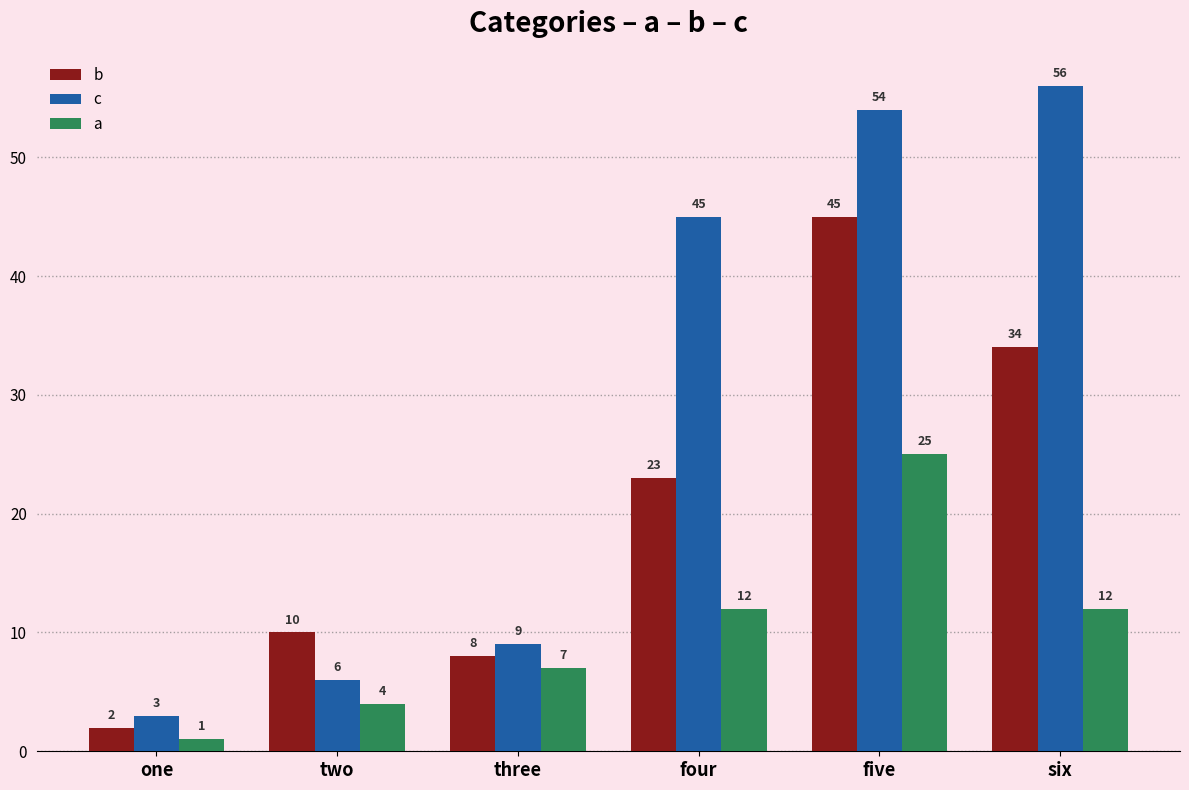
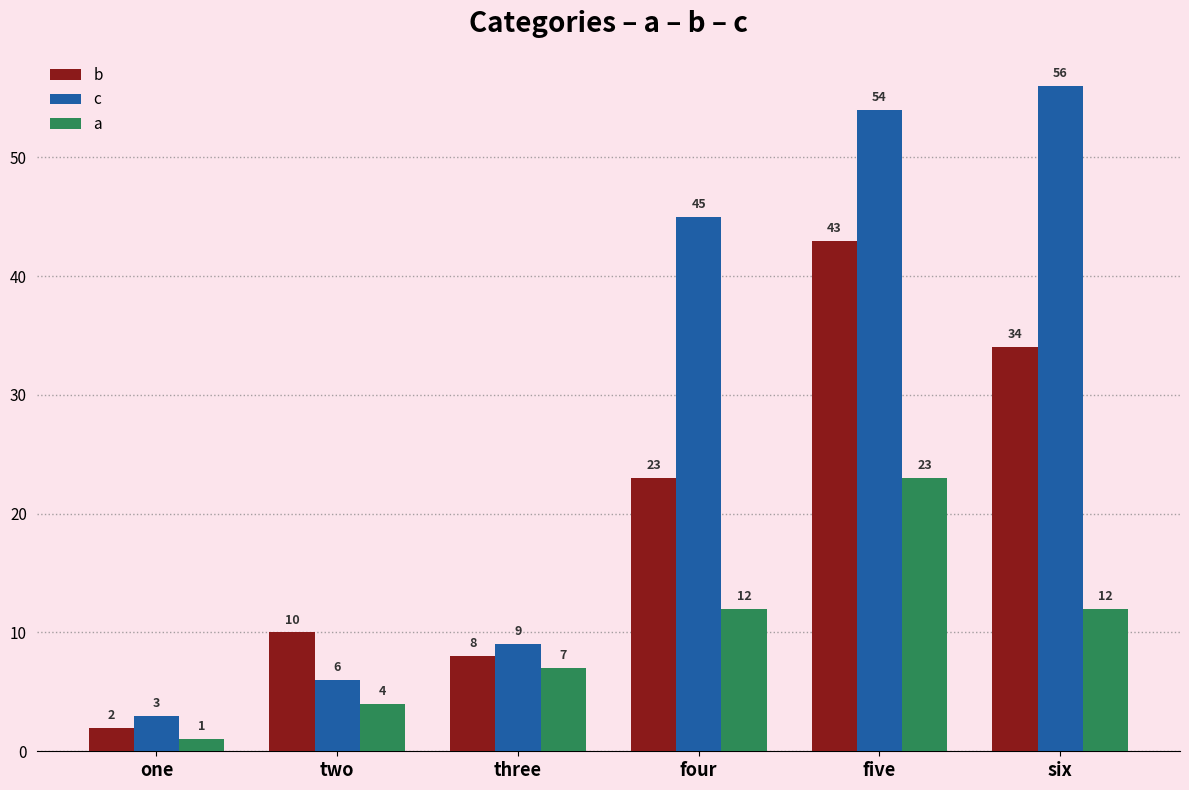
  {
    "b": {
      "one": 2,
      "two": 10,
      "three": 8,
      "four": 23,
-     "five": 45,
+     "five": 43,
      "six": 34
    },
    "c": {
      "one": 3,
      "two": 6,
      "three": 9,
      "four": 45,
      "five": 54,
      "six": 56
    },
    "a": {
      "one": 1,
      "two": 4,
      "three": 7,
      "four": 12,
-     "five": 25,
+     "five": 23,
      "six": 12
    }
  }
